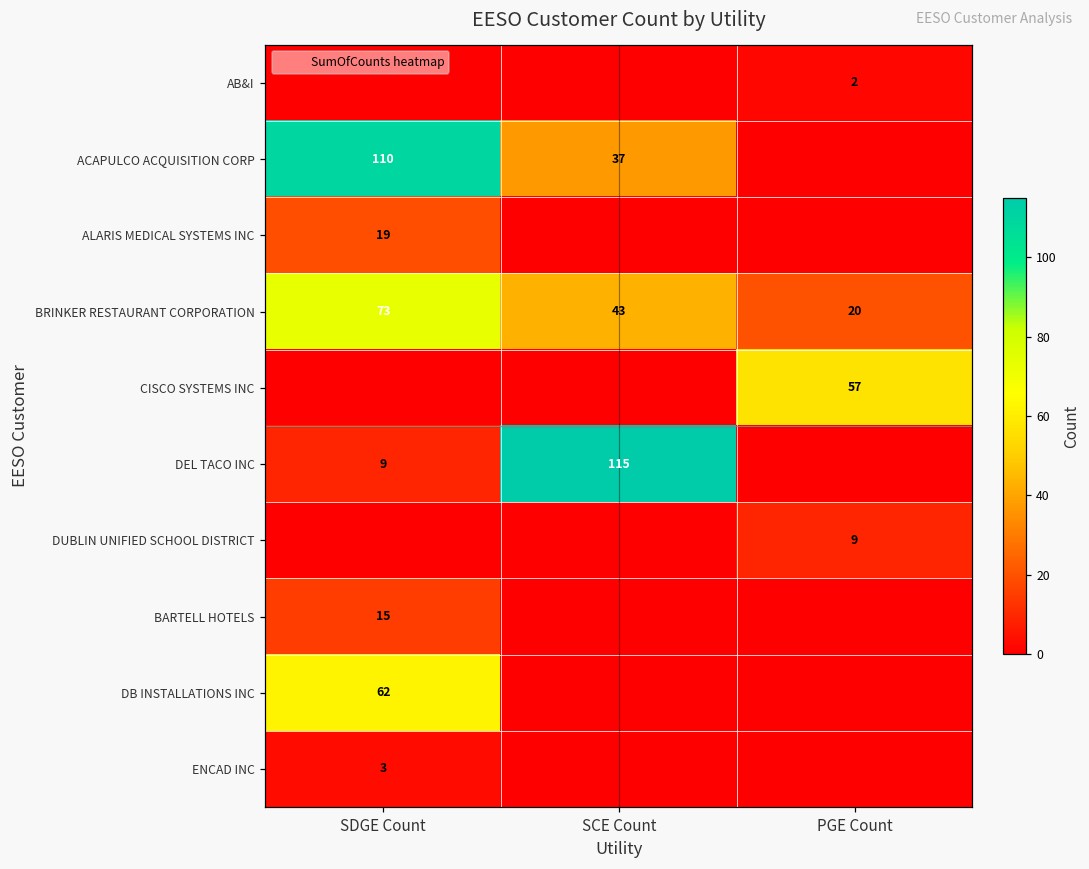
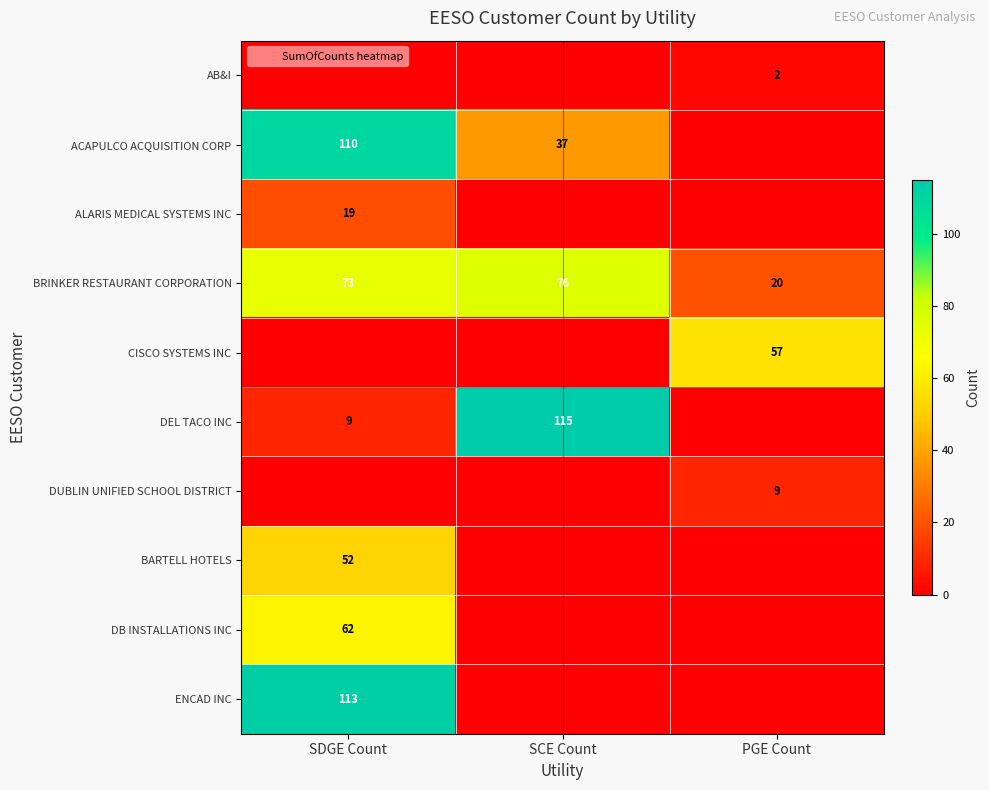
  {
    "AB&I": {
      "PGE Count": 2
    },
    "ACAPULCO ACQUISITION CORP": {
      "SDGE Count": 110,
      "SCE Count": 37
    },
    "ALARIS MEDICAL SYSTEMS INC": {
      "SDGE Count": 19
    },
    "BRINKER RESTAURANT CORPORATION": {
      "SDGE Count": 73,
-     "SCE Count": 43,
+     "SCE Count": 76,
      "PGE Count": 20
    },
    "CISCO SYSTEMS INC": {
      "PGE Count": 57
    },
    "DEL TACO INC": {
      "SDGE Count": 9,
      "SCE Count": 115
    },
    "DUBLIN UNIFIED SCHOOL DISTRICT": {
      "PGE Count": 9
    },
    "BARTELL HOTELS": {
-     "SDGE Count": 15
+     "SDGE Count": 52
    },
    "DB INSTALLATIONS INC": {
      "SDGE Count": 62
    },
    "ENCAD INC": {
-     "SDGE Count": 3
+     "SDGE Count": 113
    }
  }
